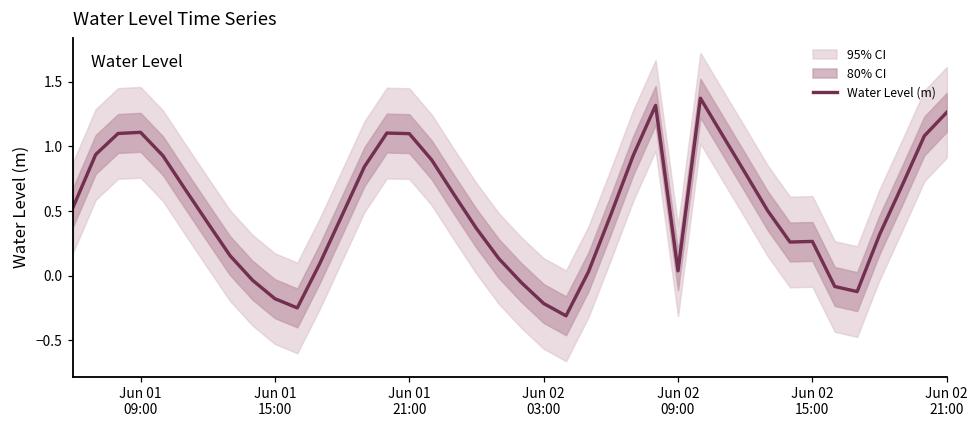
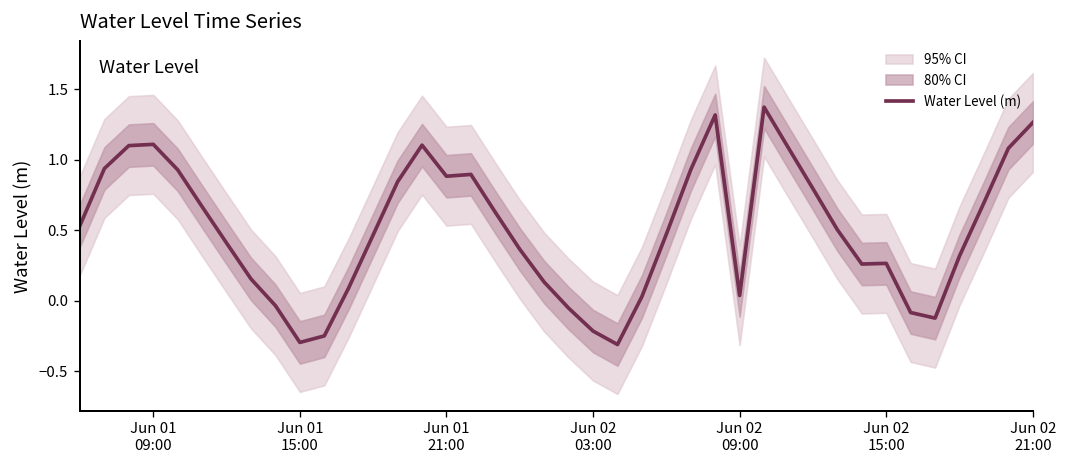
  {
    "Water Level (m)": {
      "Jun 01 09:00": 1.11,
-     "Jun 01 15:00": -0.18,
-     "Jun 01 21:00": 1.10,
+     "Jun 01 15:00": -0.29,
+     "Jun 01 21:00": 0.88,
      "Jun 02 03:00": -0.21,
      "Jun 02 09:00": 0.04,
      "Jun 02 15:00": 0.27,
      "Jun 02 21:00": 1.26
    }
  }
